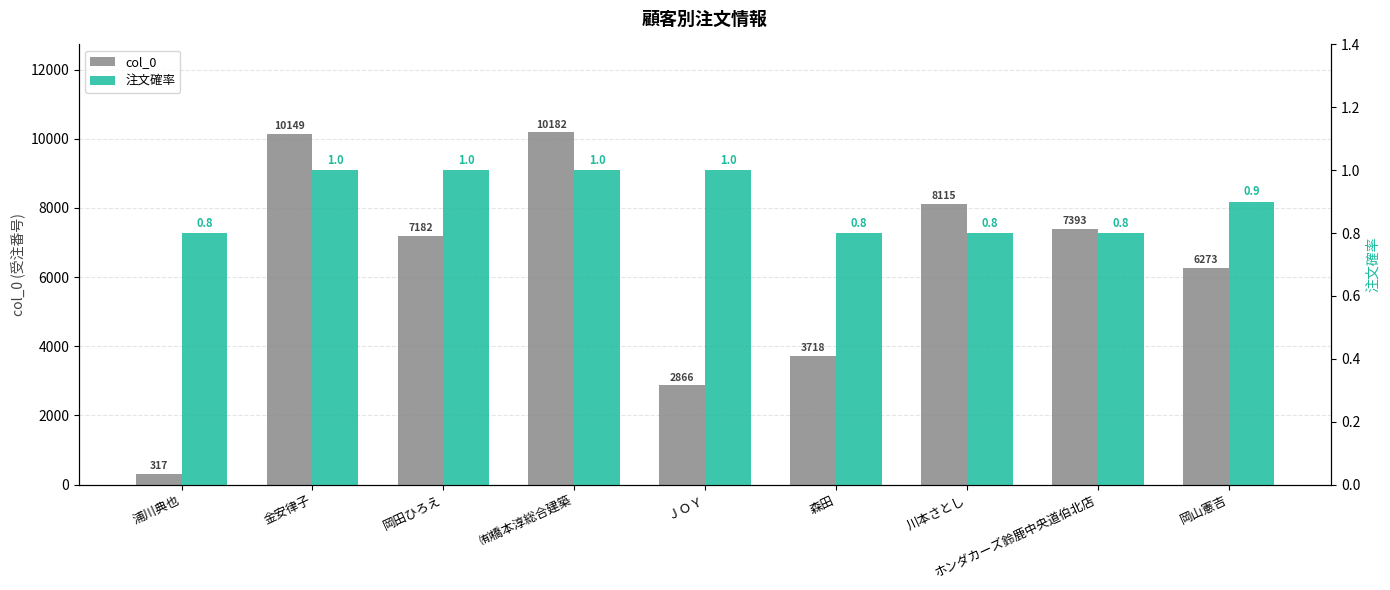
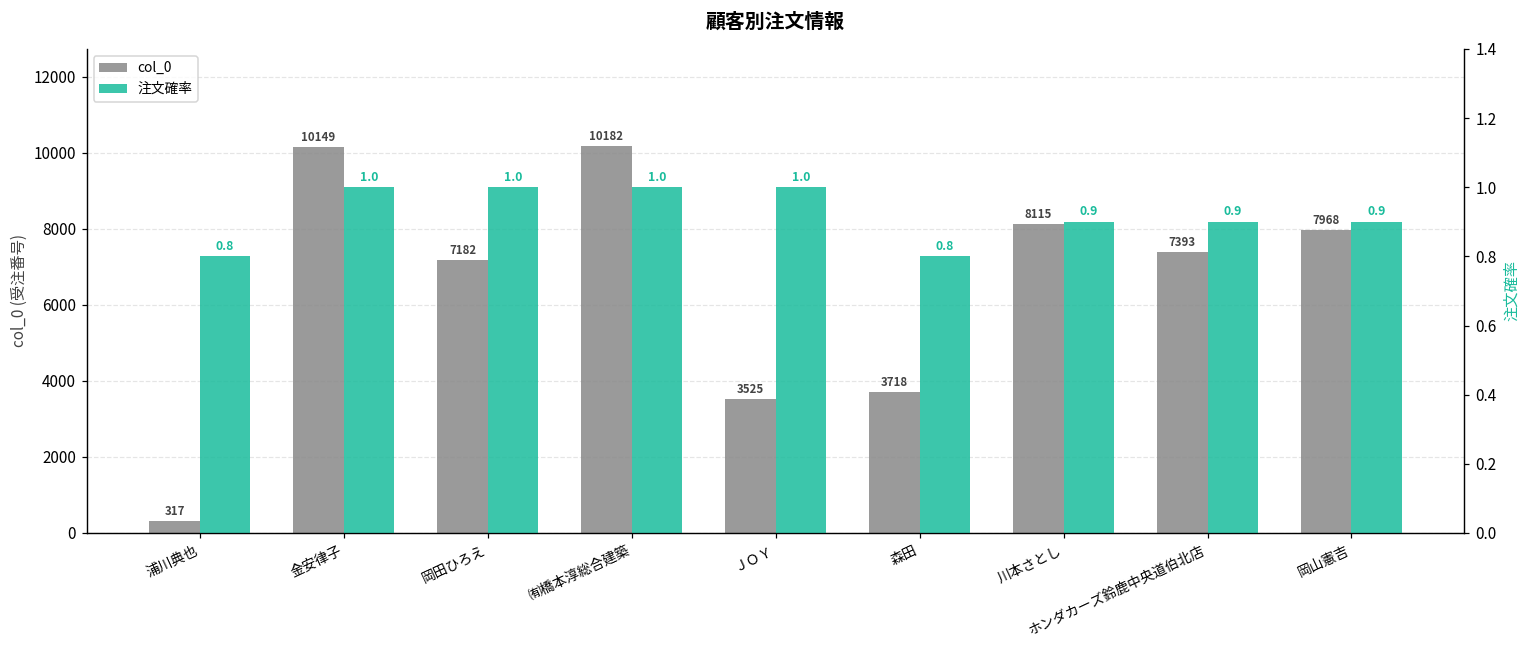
  {
    "col_0": {
      "浦川典也": 317,
      "金安律子": 10149,
      "岡田ひろえ": 7182,
      "㈲橋本淳総合建築": 10182,
-     "ＪＯＹ": 2866,
+     "ＪＯＹ": 3525,
      "森田": 3718,
      "川本さとし": 8115,
      "ホンダカーズ鈴鹿中央道伯北店": 7393,
-     "岡山憲吉": 6273
+     "岡山憲吉": 7968
    },
    "注文確率": {
      "浦川典也": 0.8,
      "金安律子": 1.0,
      "岡田ひろえ": 1.0,
      "㈲橋本淳総合建築": 1.0,
      "ＪＯＹ": 1.0,
      "森田": 0.8,
-     "川本さとし": 0.8,
-     "ホンダカーズ鈴鹿中央道伯北店": 0.8,
+     "川本さとし": 0.9,
+     "ホンダカーズ鈴鹿中央道伯北店": 0.9,
      "岡山憲吉": 0.9
    }
  }
